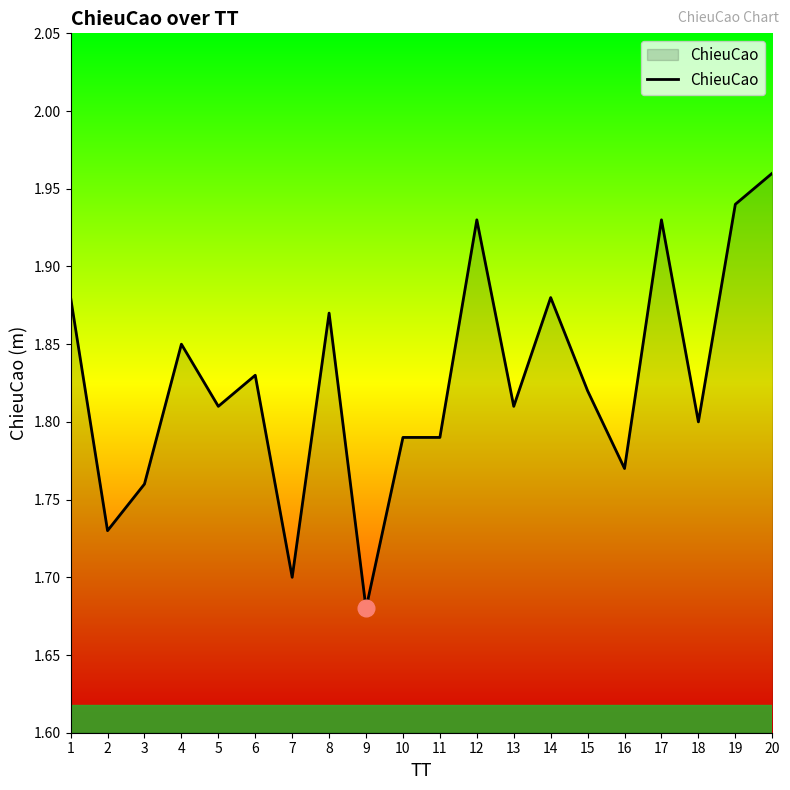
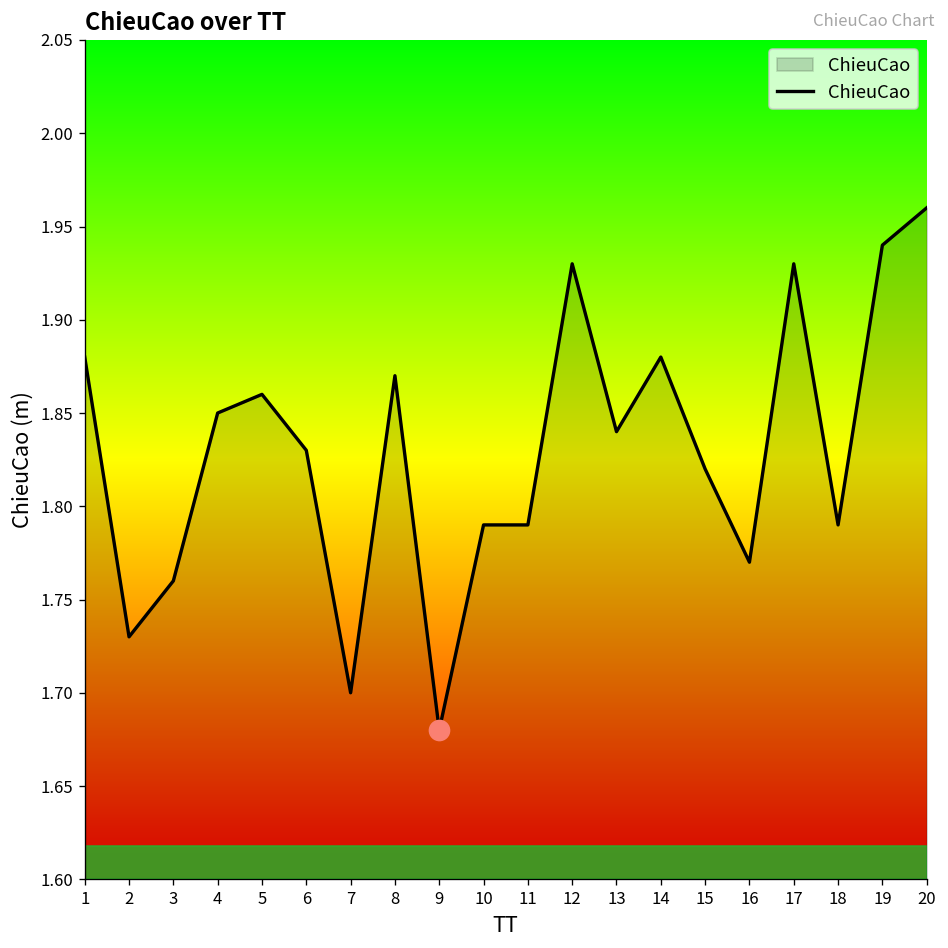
  {
    "ChieuCao": {
      "1": 1.88,
      "2": 1.73,
      "3": 1.76,
      "4": 1.85,
-     "5": 1.81,
+     "5": 1.86,
      "6": 1.83,
      "7": 1.70,
      "8": 1.87,
      "10": 1.79,
      "11": 1.79,
      "12": 1.93,
-     "13": 1.81,
+     "13": 1.84,
      "14": 1.88,
      "15": 1.82,
      "16": 1.77,
      "17": 1.93,
-     "18": 1.80,
+     "18": 1.79,
      "19": 1.94,
      "20": 1.96
    }
  }
